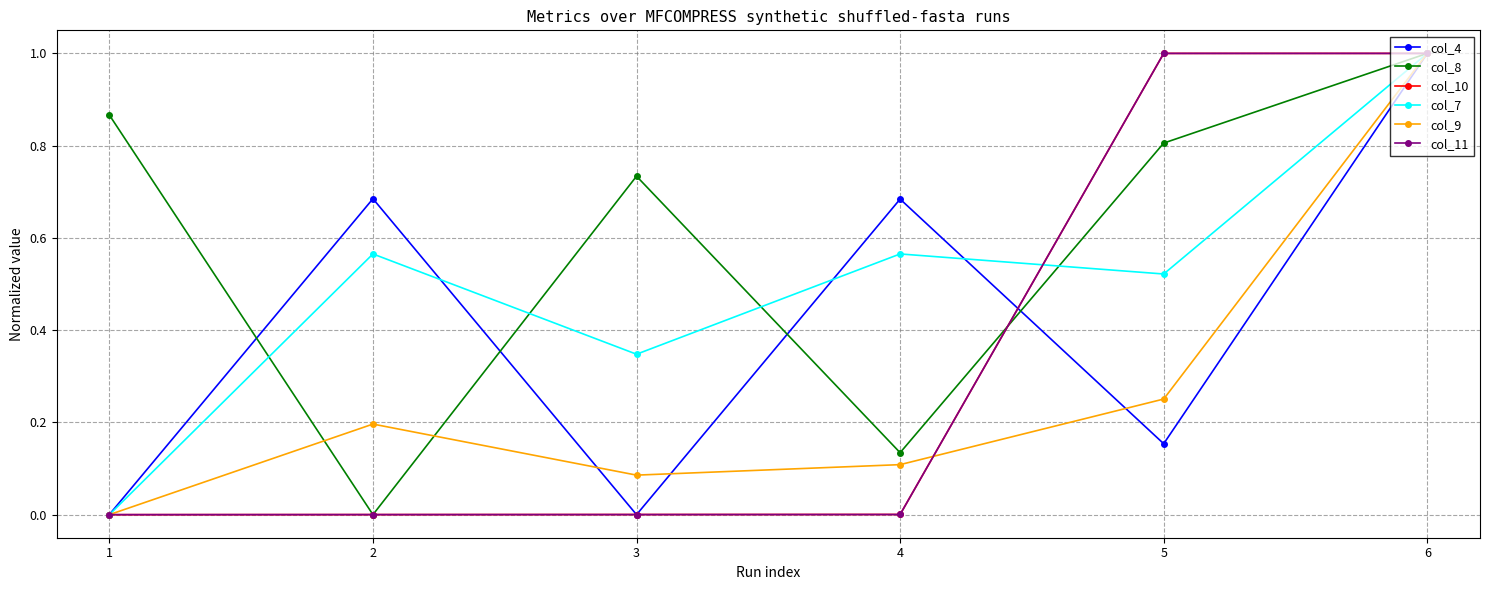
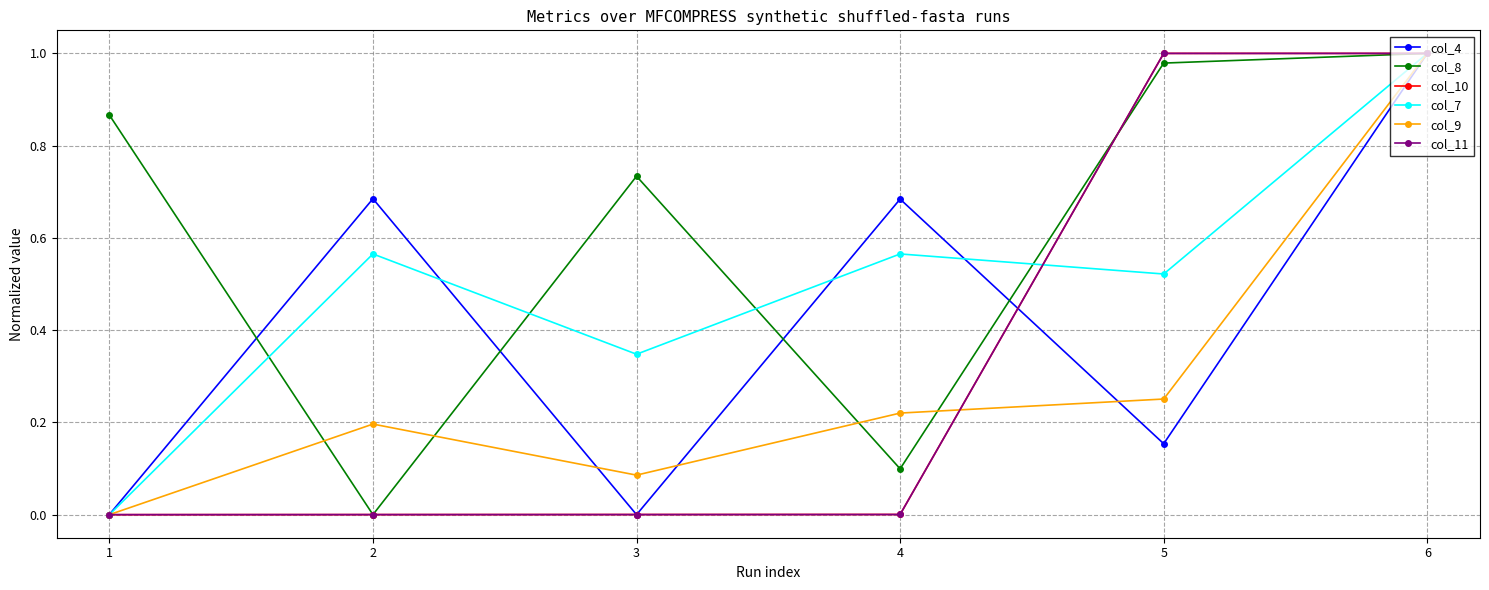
  {
    "col_4": {
      "2": 0.68,
      "4": 0.68,
      "5": 0.15
    },
    "col_8": {
      "1": 0.87,
      "3": 0.73,
-     "4": 0.13,
-     "5": 0.81
+     "4": 0.10,
+     "5": 0.98
    },
    "col_7": {
      "2": 0.57,
      "3": 0.35,
      "4": 0.57,
      "5": 0.52
    },
    "col_9": {
      "2": 0.20,
      "3": 0.09,
-     "4": 0.11,
+     "4": 0.22,
      "5": 0.25
    }
  }
